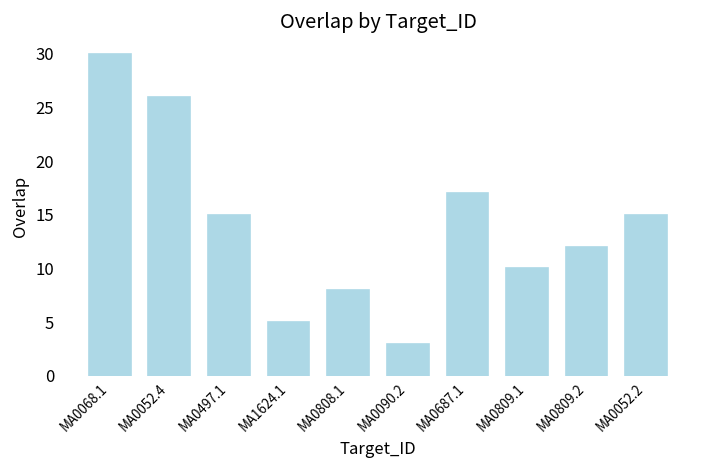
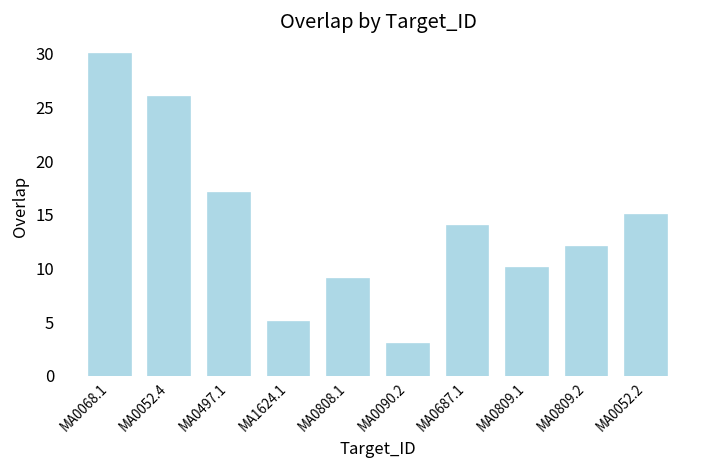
  {
    "MA0068.1": 30,
    "MA0052.4": 26,
-   "MA0497.1": 15,
+   "MA0497.1": 17,
    "MA1624.1": 5,
-   "MA0808.1": 8,
+   "MA0808.1": 9,
    "MA0090.2": 3,
-   "MA0687.1": 17,
+   "MA0687.1": 14,
    "MA0809.1": 10,
    "MA0809.2": 12,
    "MA0052.2": 15
  }
